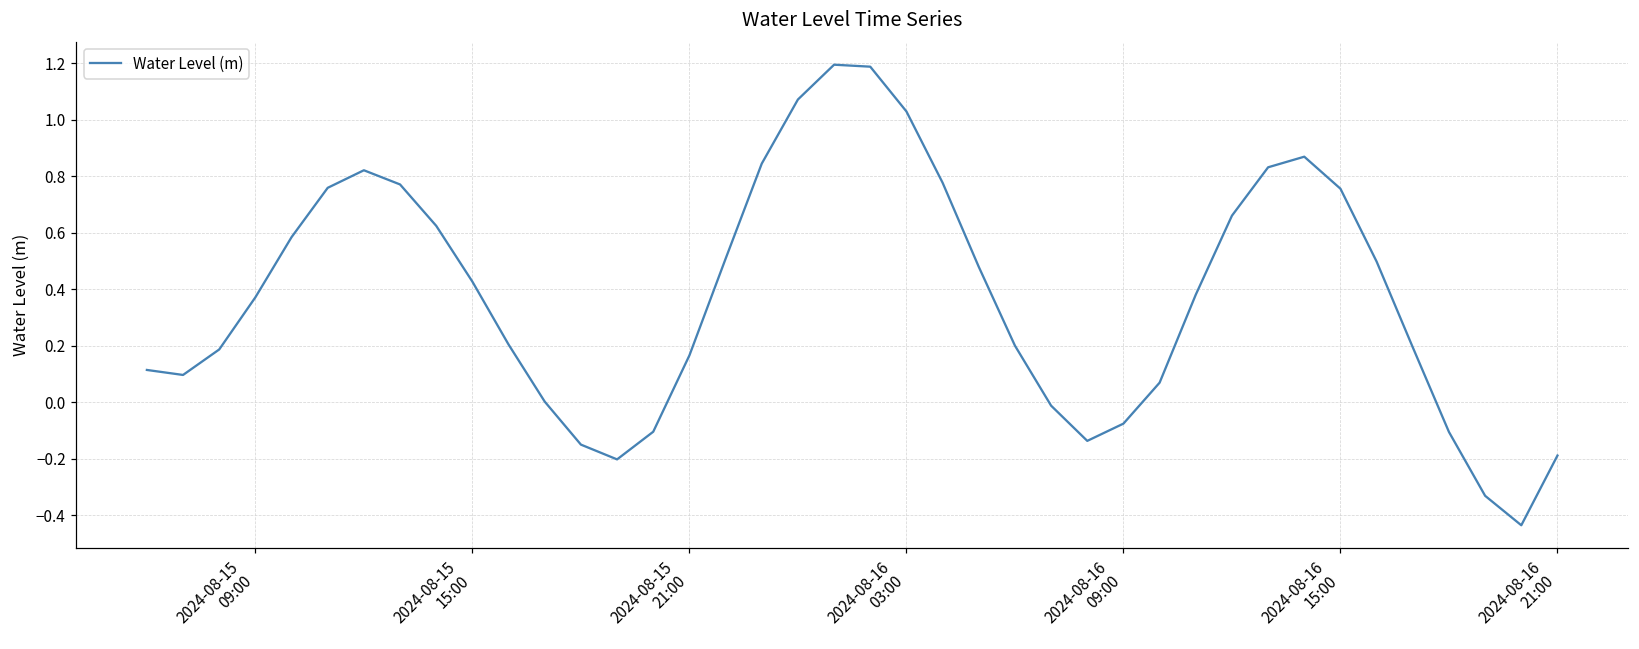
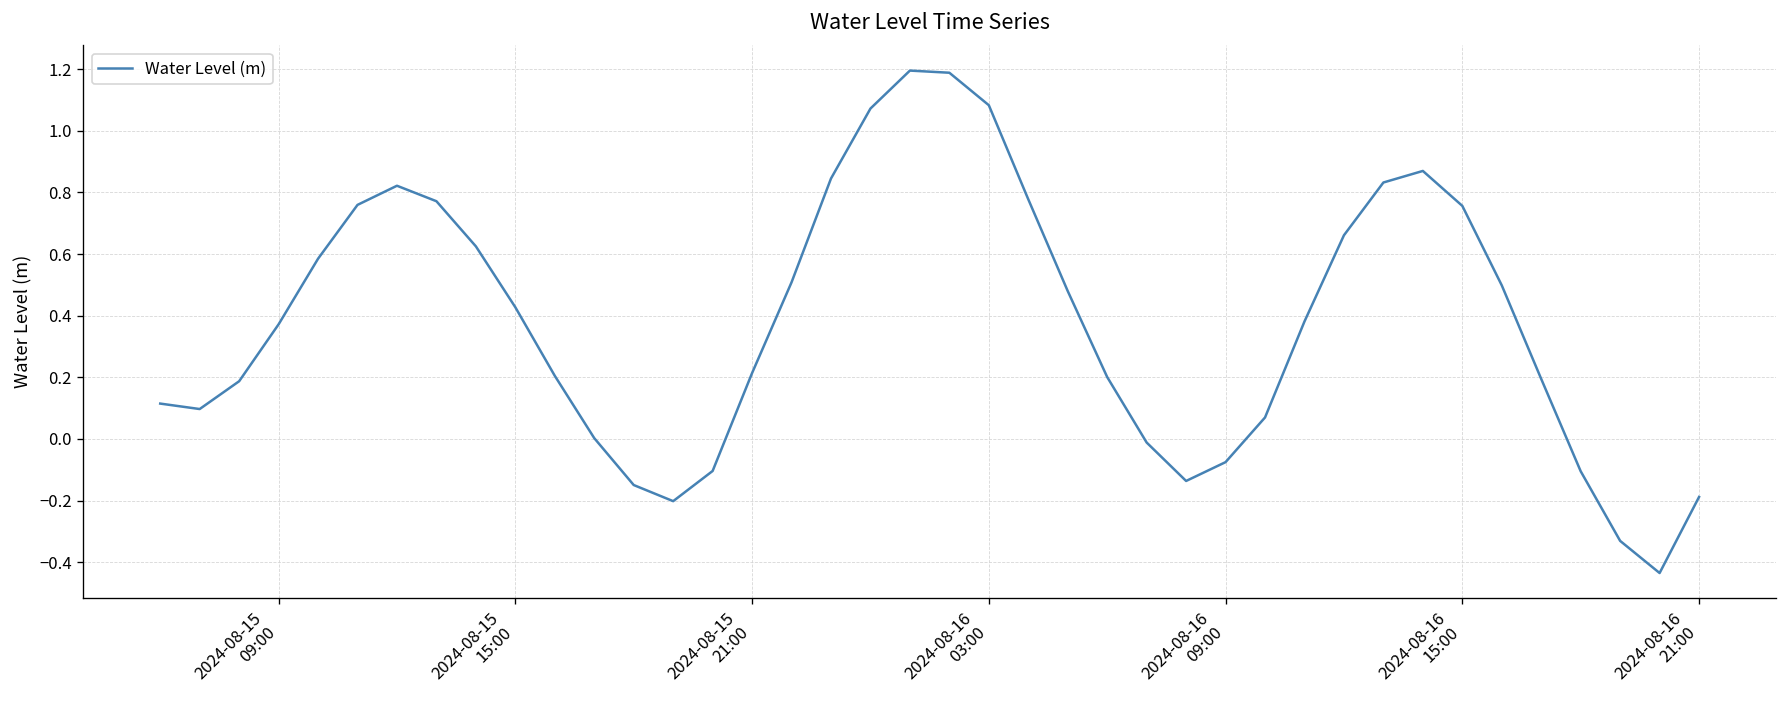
  {
    "2024-08-15 09:00": 0.37,
    "2024-08-15 15:00": 0.43,
-   "2024-08-15 21:00": 0.17,
-   "2024-08-16 03:00": 1.03,
+   "2024-08-15 21:00": 0.21,
+   "2024-08-16 03:00": 1.08,
    "2024-08-16 09:00": -0.08,
    "2024-08-16 15:00": 0.76,
    "2024-08-16 21:00": -0.19
  }
